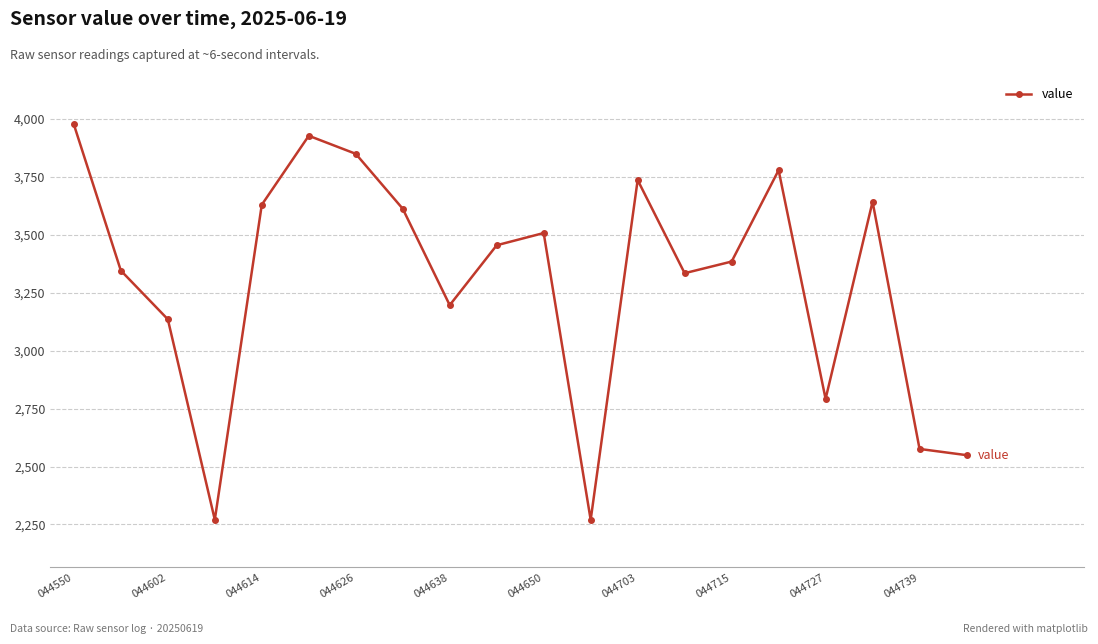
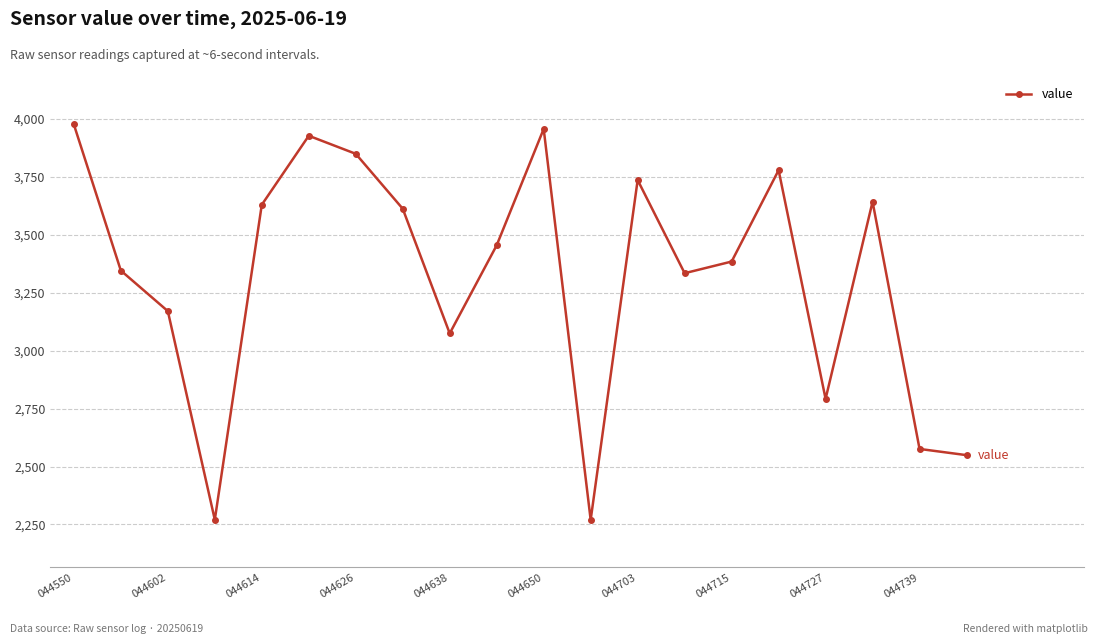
  {
    "044550": "3,980",
-   "044602": "3,140",
+   "044602": "3,170",
    "044614": "3,630",
    "044626": "3,850",
-   "044638": "3,200",
-   "044650": "3,510",
+   "044638": "3,070",
+   "044650": "3,960",
    "044703": "3,740",
    "044715": "3,380",
    "044727": "2,790",
    "044739": "2,580"
  }
